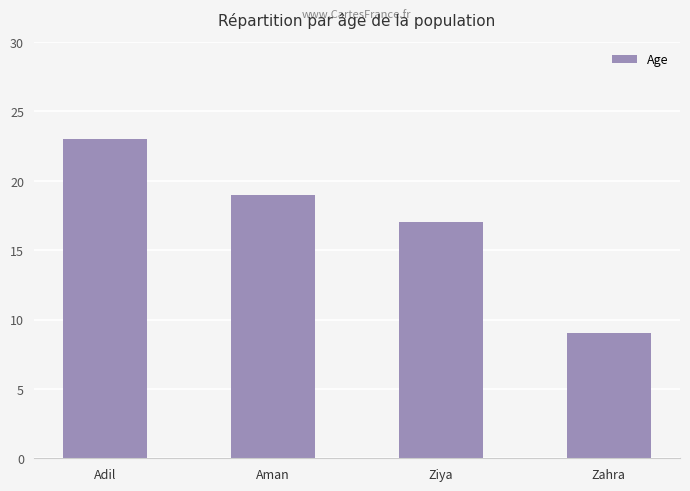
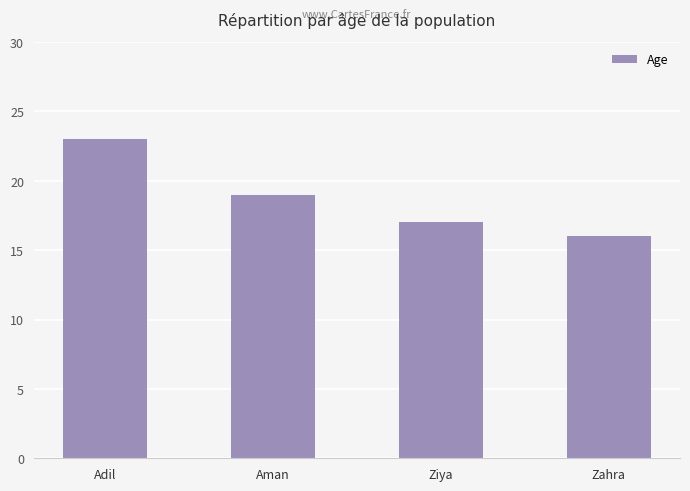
  {
    "Adil": 23,
    "Aman": 19,
    "Ziya": 17,
-   "Zahra": 9
+   "Zahra": 16
  }
